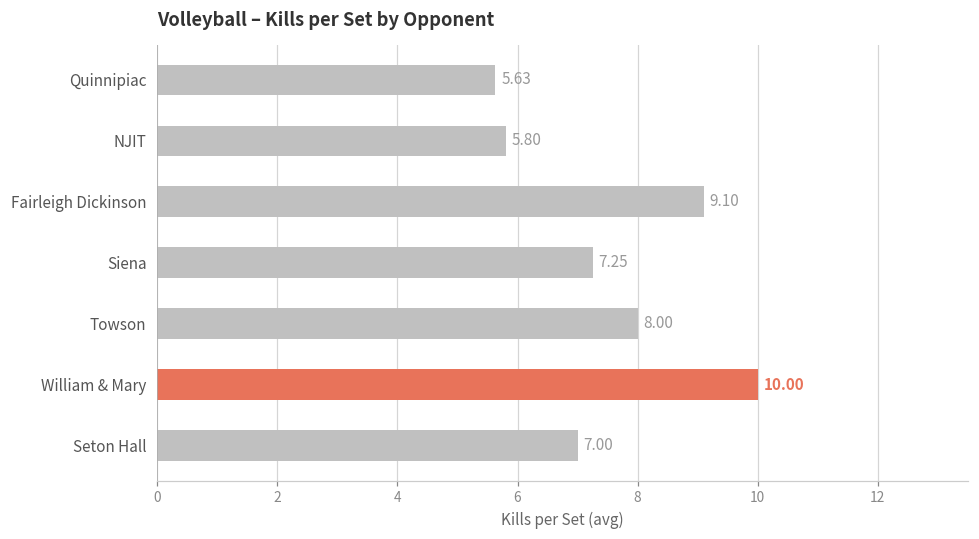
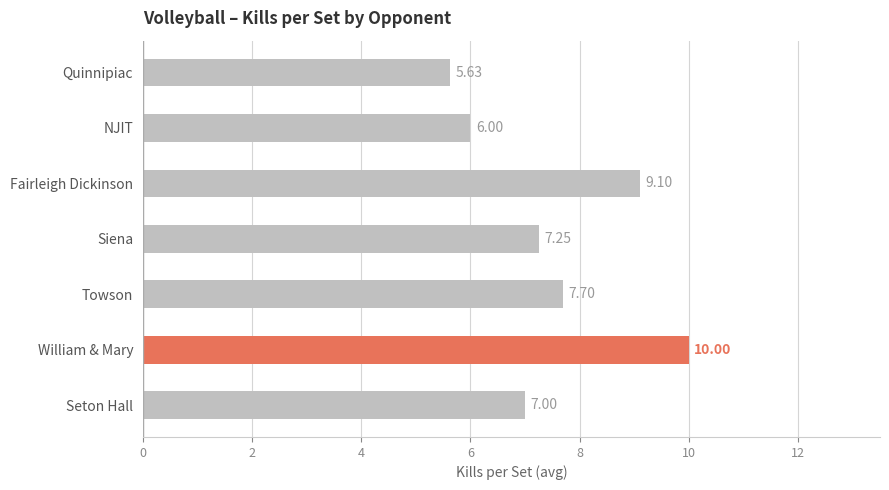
  {
    "Quinnipiac": 5.63,
-   "NJIT": 5.80,
+   "NJIT": 6.00,
    "Fairleigh Dickinson": 9.10,
    "Siena": 7.25,
-   "Towson": 8.00,
+   "Towson": 7.70,
    "William & Mary": 10.00,
    "Seton Hall": 7.00
  }
